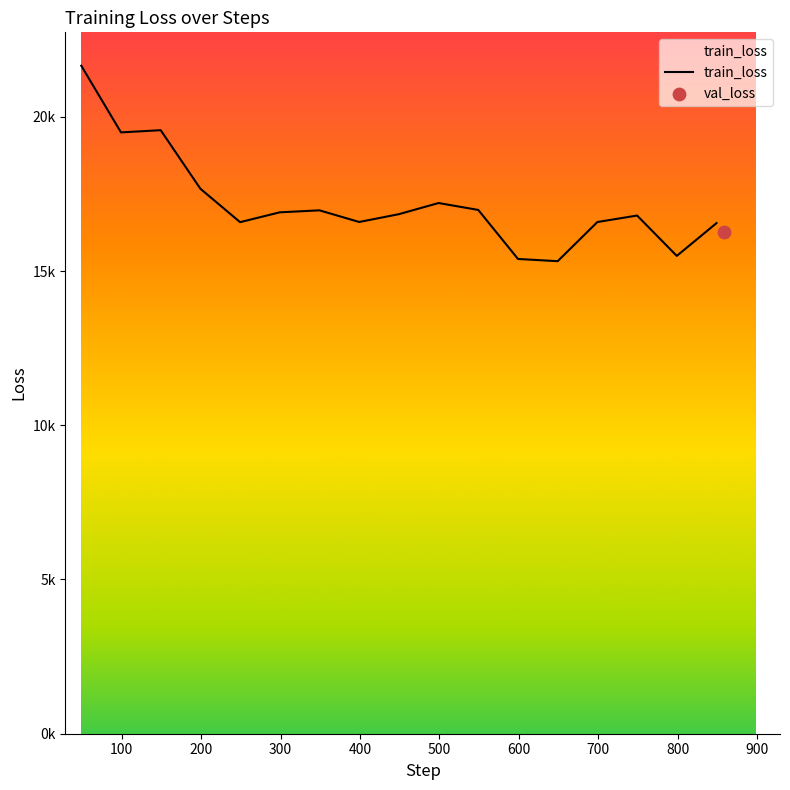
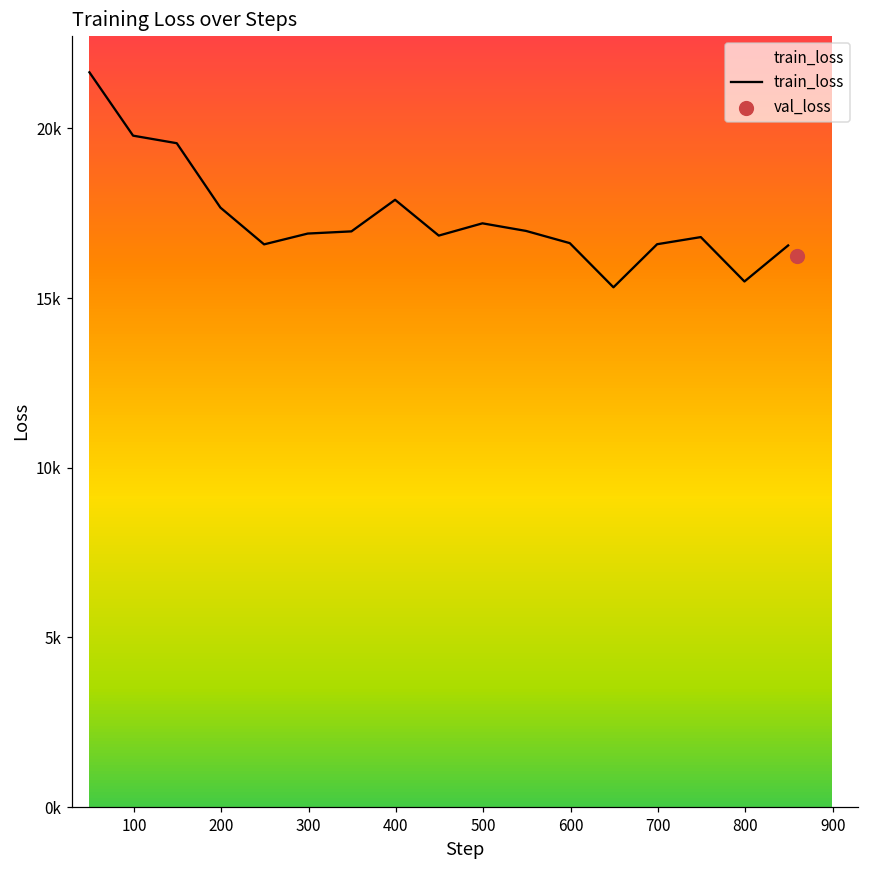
  {
    "train_loss": {
-     "100": 19500,
+     "100": 19800,
      "200": 17700,
      "300": 16900,
-     "400": 16600,
+     "400": 17900,
      "500": 17200,
-     "600": 15400,
+     "600": 16600,
      "700": 16600,
      "800": 15500
    }
  }
